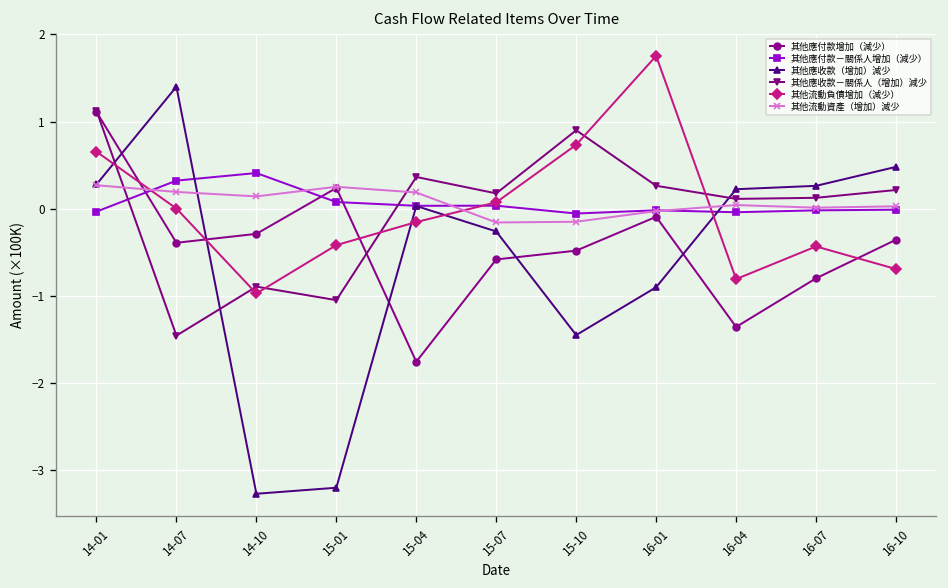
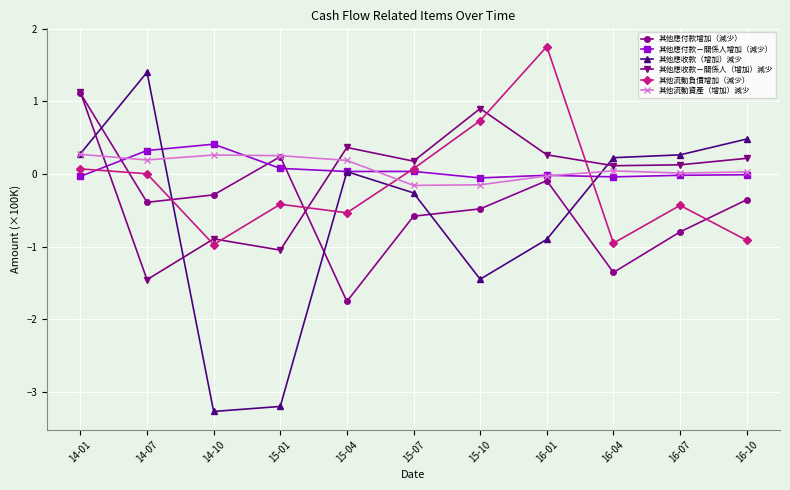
  {
    "其他應付款－關係人增加（減少）": {
      "14-01": 0.0,
      "14-07": 0.3,
      "14-10": 0.4,
      "15-01": 0.1,
      "15-07": 0.0,
      "15-10": -0.1,
      "16-04": 0.0,
      "16-10": 0.0
    },
    "其他流動負債增加（減少）": {
-     "14-01": 0.7,
+     "14-01": 0.1,
      "14-07": 0.0,
      "14-10": -1.0,
      "15-01": -0.4,
-     "15-04": -0.2,
+     "15-04": -0.5,
      "15-07": 0.1,
      "15-10": 0.7,
      "16-01": 1.8,
-     "16-04": -0.8,
+     "16-04": -1.0,
      "16-07": -0.4,
-     "16-10": -0.7
+     "16-10": -0.9
    },
    "其他流動資產（增加）減少": {
      "14-07": 0.2,
-     "14-10": 0.1,
+     "14-10": 0.3,
      "15-04": 0.2,
      "15-07": -0.2,
      "15-10": -0.1,
      "16-04": 0.0,
      "16-10": 0.0
    }
  }
